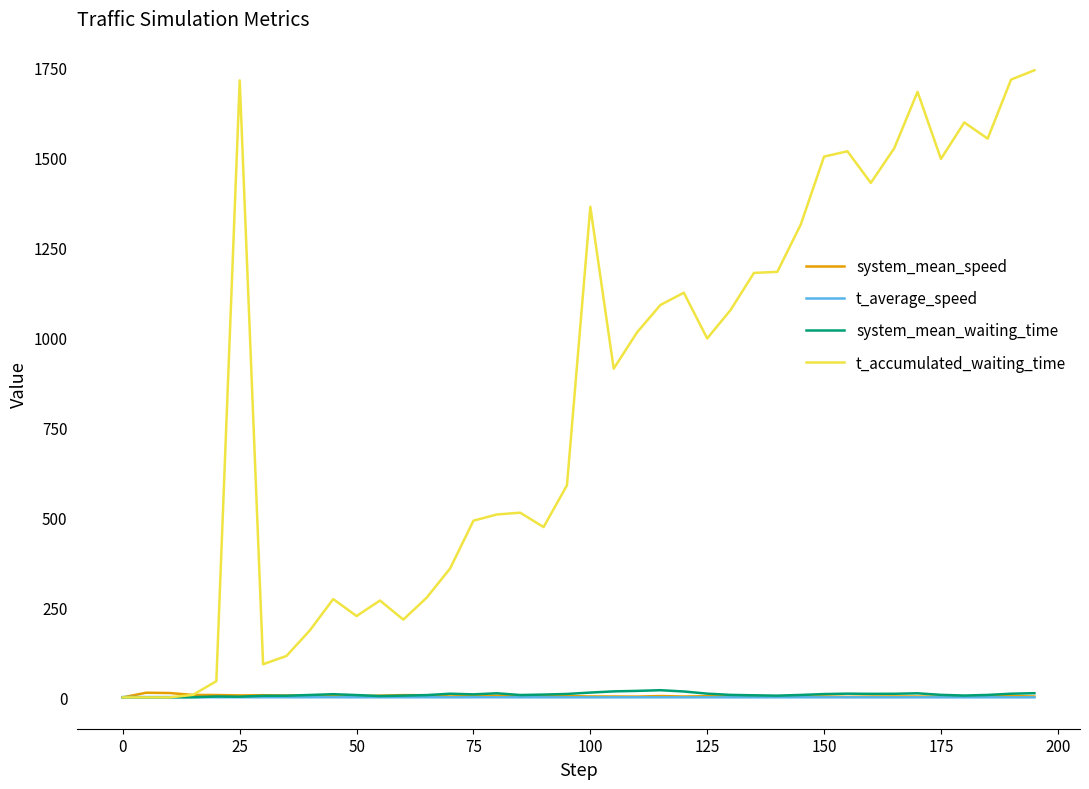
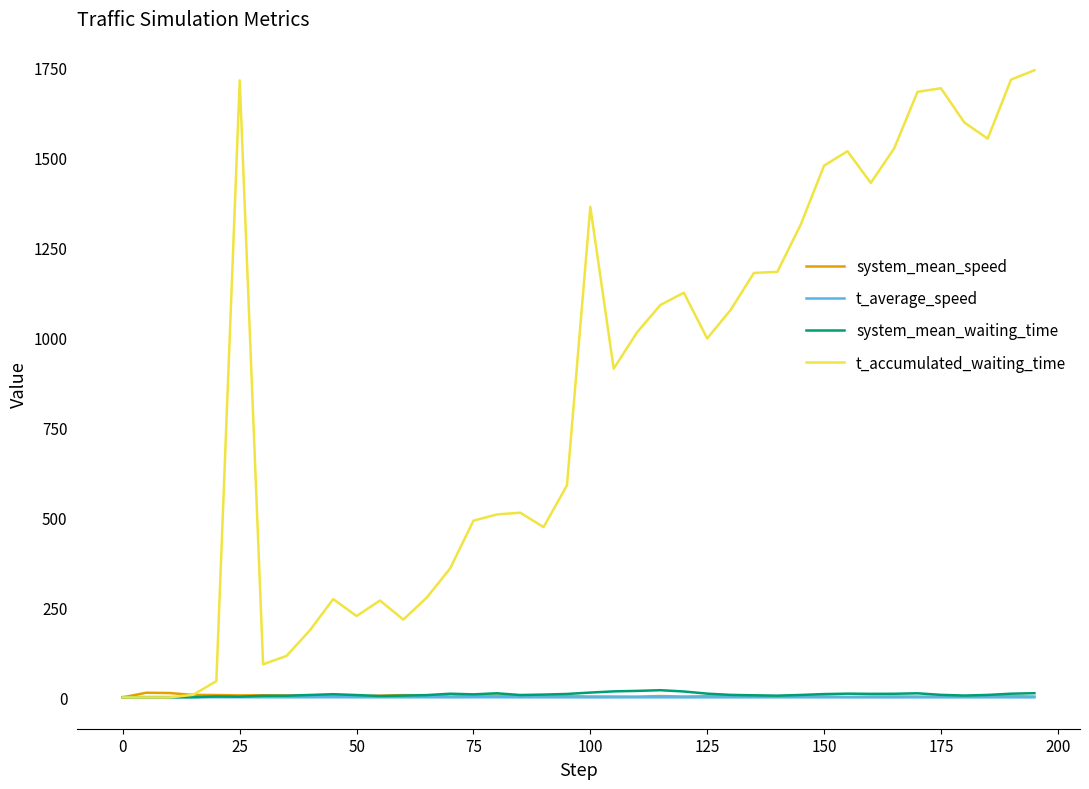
  {
    "system_mean_waiting_time": {
      "100": 10
    },
    "t_accumulated_waiting_time": {
      "25": 1710,
      "50": 230,
      "75": 490,
      "100": 1360,
      "125": 1000,
-     "150": 1500,
-     "175": 1500
+     "150": 1480,
+     "175": 1690
    }
  }
